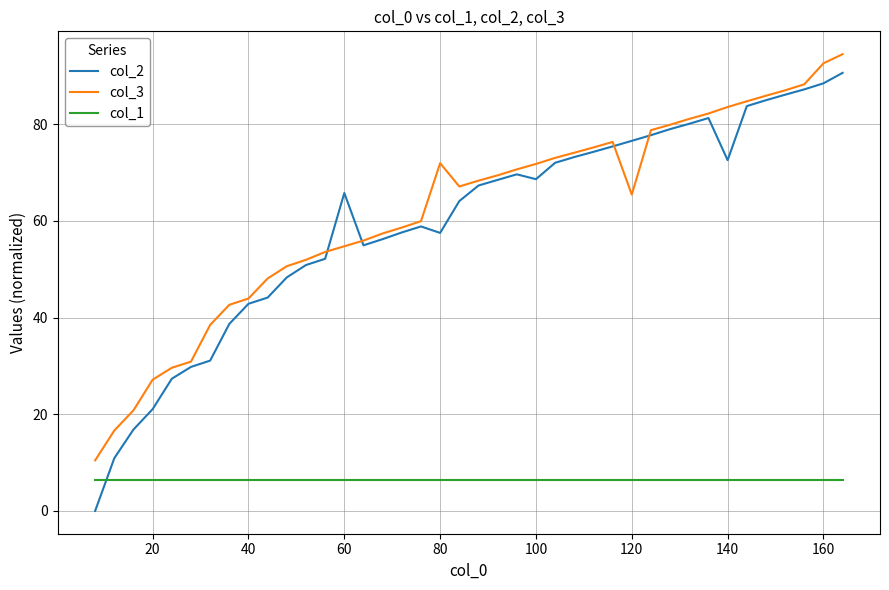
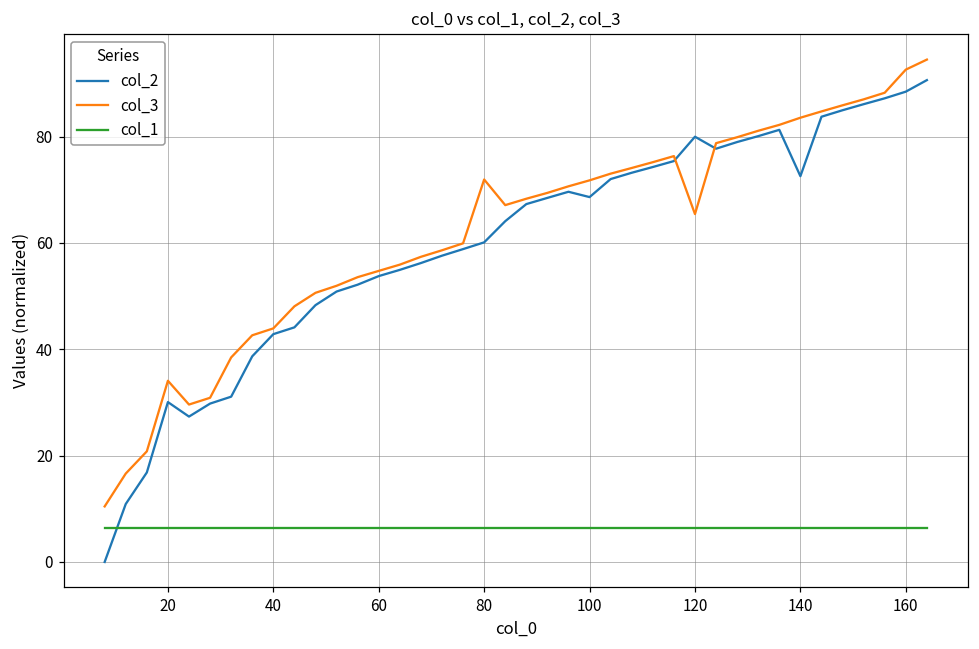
  {
    "col_2": {
-     "20": 21,
+     "20": 30,
      "40": 43,
-     "60": 66,
-     "80": 58,
+     "60": 54,
+     "80": 60,
      "100": 69,
-     "120": 77,
+     "120": 80,
      "140": 73,
      "160": 88
    },
    "col_3": {
-     "20": 27,
+     "20": 34,
      "40": 44,
      "60": 55,
      "80": 72,
      "100": 72,
      "120": 65,
      "140": 84,
      "160": 93
    },
    "col_1": {
      "20": 6,
      "40": 6,
      "60": 6,
      "80": 6,
      "100": 6,
      "120": 6,
      "140": 6,
      "160": 6
    }
  }
